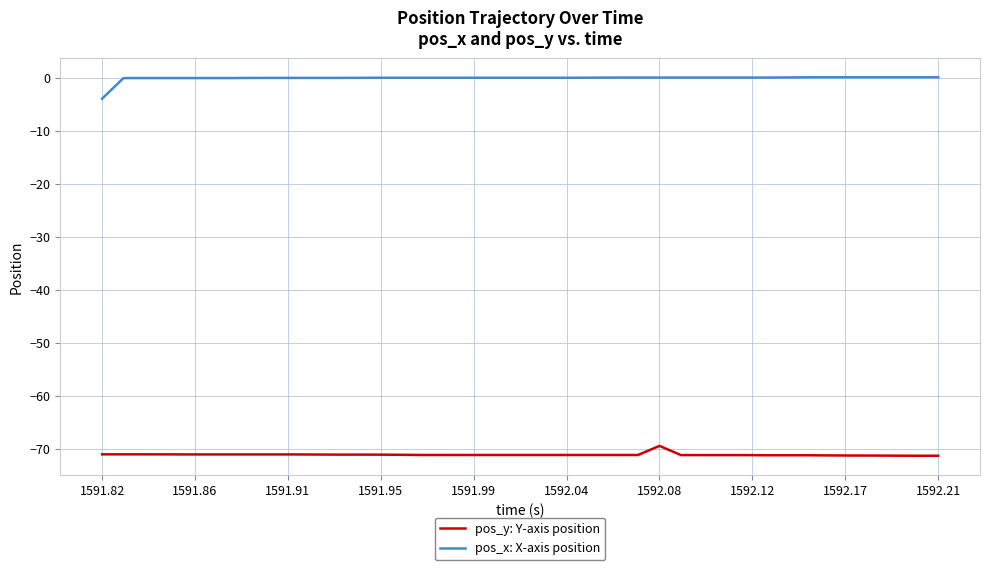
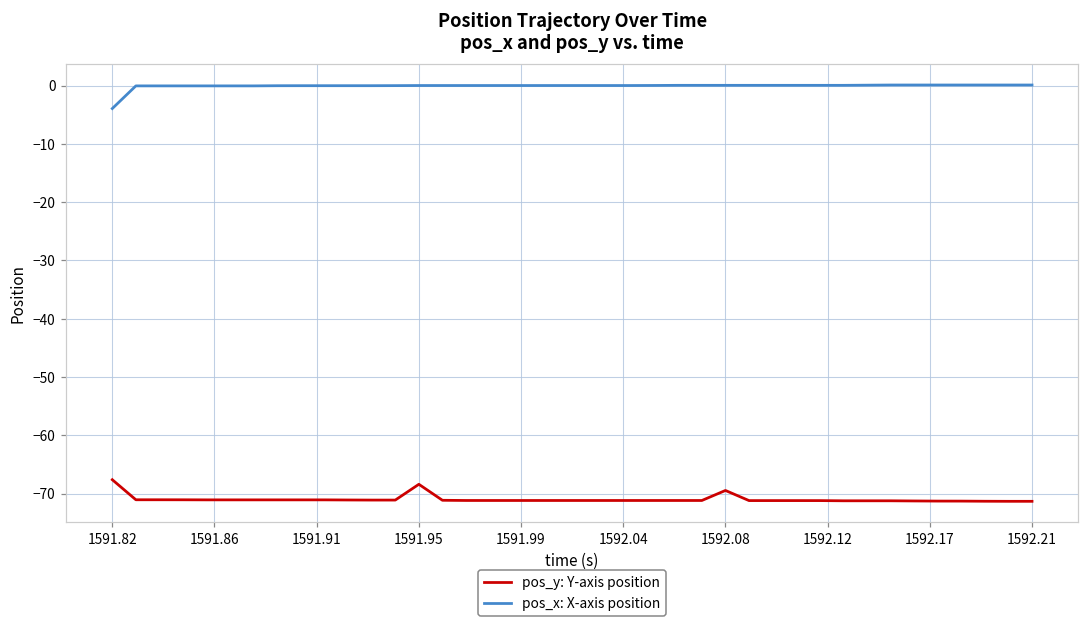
  {
    "pos_y: Y-axis position": {
-     "1591.82": -71,
-     "1591.95": -71,
+     "1591.82": -68,
+     "1591.95": -68,
      "1592.08": -69,
      "1592.21": -71
    },
    "pos_x: X-axis position": {
      "1591.82": -4,
      "1591.95": 0,
      "1592.08": 0,
      "1592.21": 0
    }
  }
